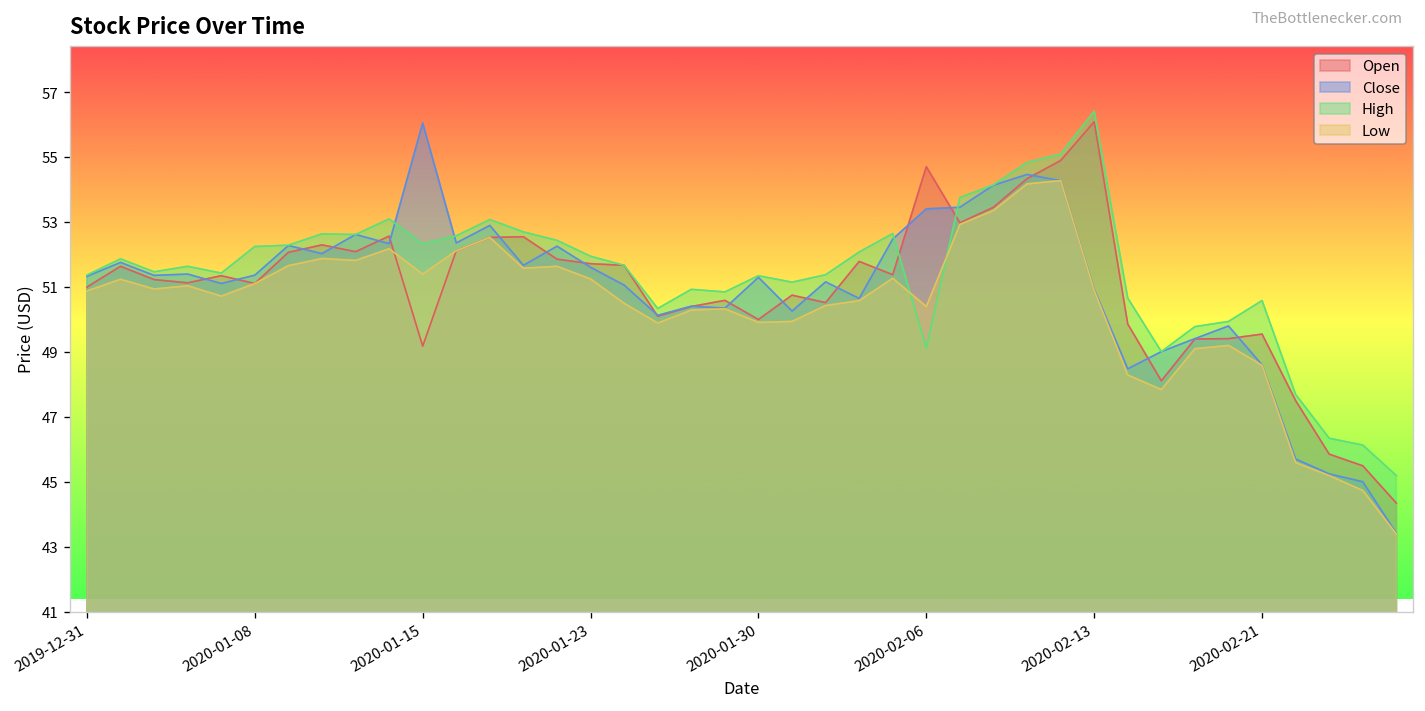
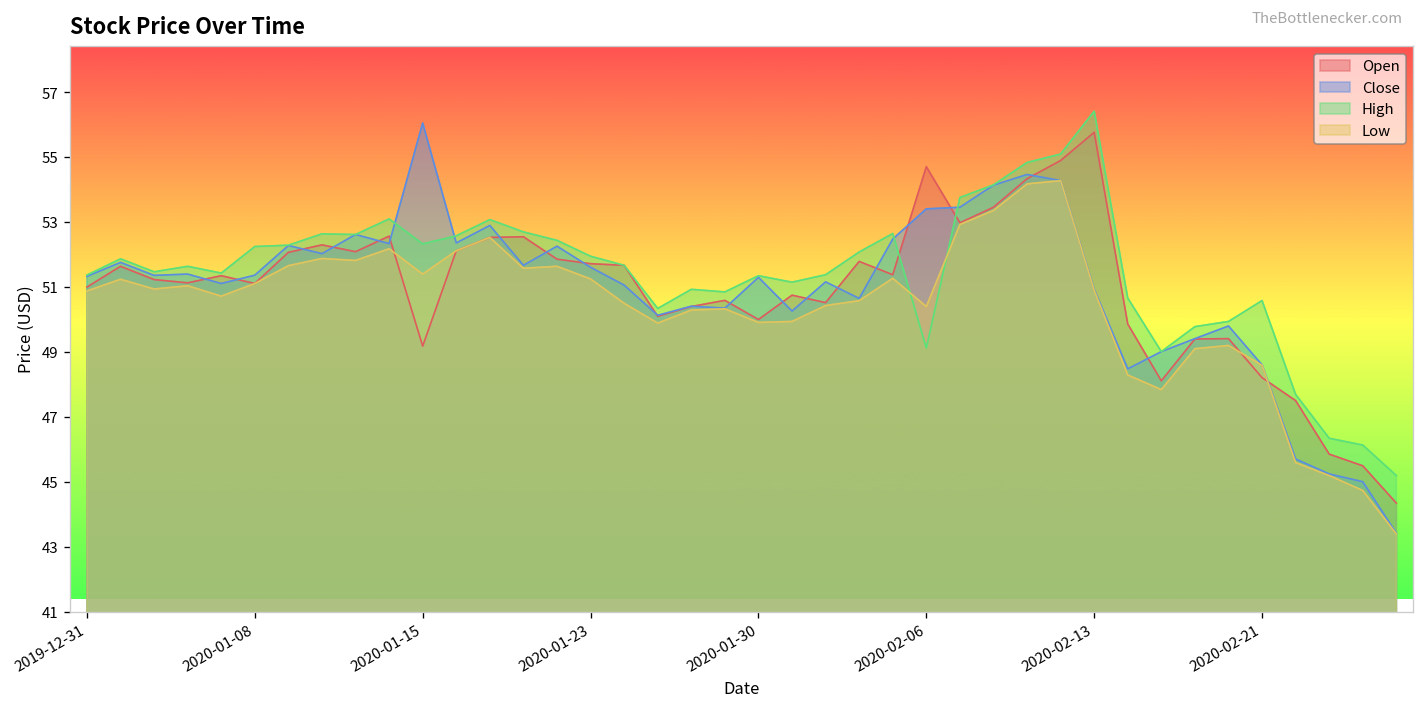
  {
    "Open": {
      "2019-12-31": 51.0,
      "2020-01-15": 49.2,
      "2020-01-23": 51.7,
      "2020-02-06": 54.7,
-     "2020-02-13": 56.1,
-     "2020-02-21": 49.5
+     "2020-02-13": 55.8,
+     "2020-02-21": 48.2
    },
    "Close": {
      "2020-01-08": 51.4,
      "2020-01-15": 56.1,
      "2020-01-23": 51.6,
      "2020-02-06": 53.4
    },
    "High": {
      "2020-01-08": 52.3,
      "2020-01-15": 52.3,
      "2020-01-23": 52.0,
      "2020-02-06": 49.1,
      "2020-02-13": 56.4,
      "2020-02-21": 50.6
    },
    "Low": {
      "2019-12-31": 50.9,
      "2020-01-15": 51.4,
      "2020-01-23": 51.3,
      "2020-02-06": 50.4
    }
  }
